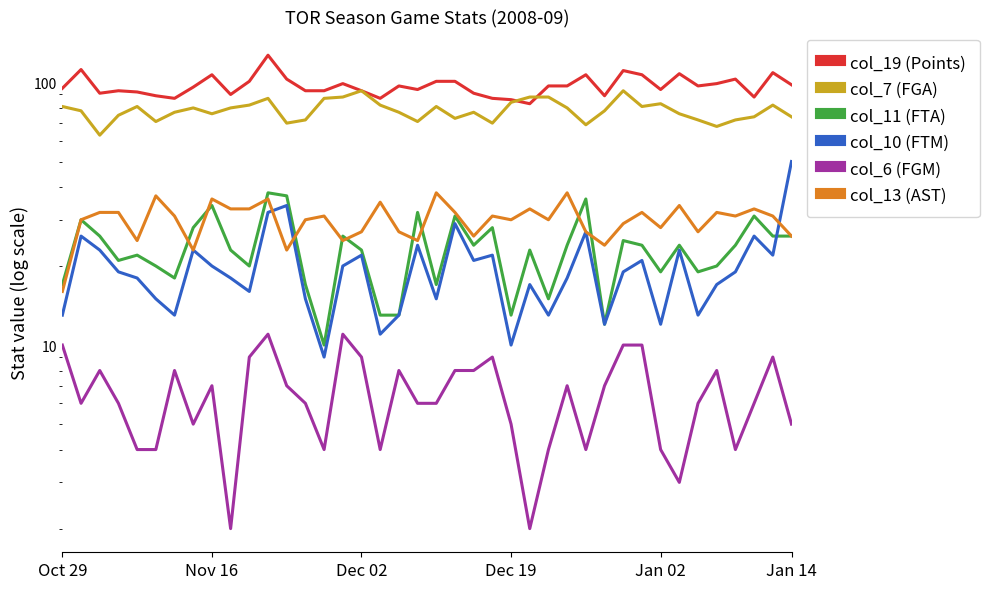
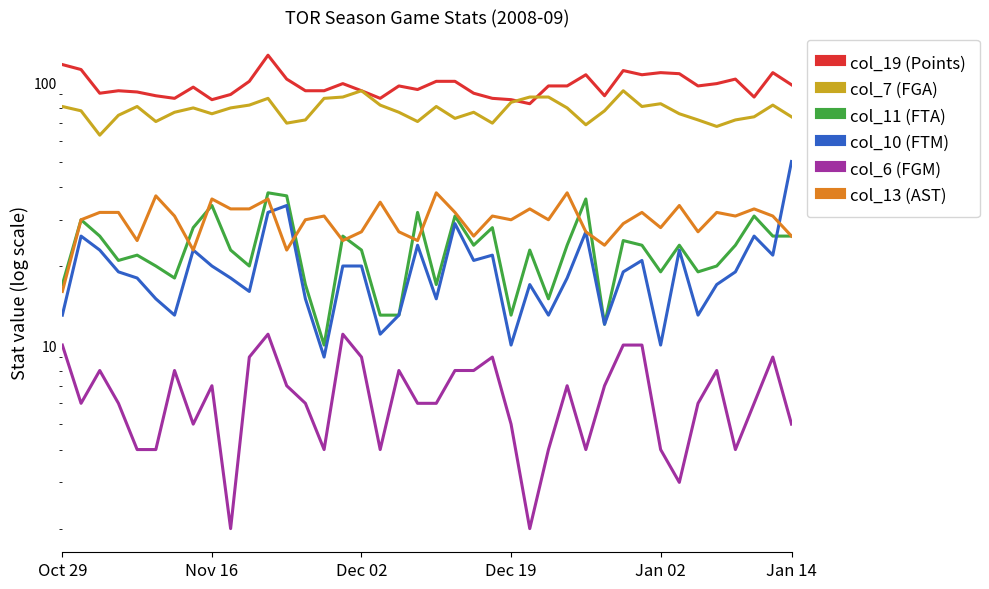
  {
    "col_19 (Points)": {
-     "Oct 29": 95,
-     "Nov 16": 107,
+     "Oct 29": 120,
+     "Nov 16": 86,
      "Dec 19": 86,
-     "Jan 02": 94,
+     "Jan 02": 109,
      "Jan 14": 98
    },
    "col_11 (FTA)": {
      "Oct 29": 17,
      "Nov 16": 34,
      "Dec 02": 23,
      "Dec 19": 13,
      "Jan 02": 19
    },
    "col_10 (FTM)": {
      "Oct 29": 13,
      "Nov 16": 20,
-     "Dec 02": 22,
+     "Dec 02": 20,
      "Dec 19": 10,
-     "Jan 02": 12,
+     "Jan 02": 10,
      "Jan 14": 50
    },
    "col_6 (FGM)": {
      "Oct 29": 10,
      "Nov 16": 7,
      "Dec 02": 9,
      "Dec 19": 5,
      "Jan 02": 4,
      "Jan 14": 5
    }
  }
